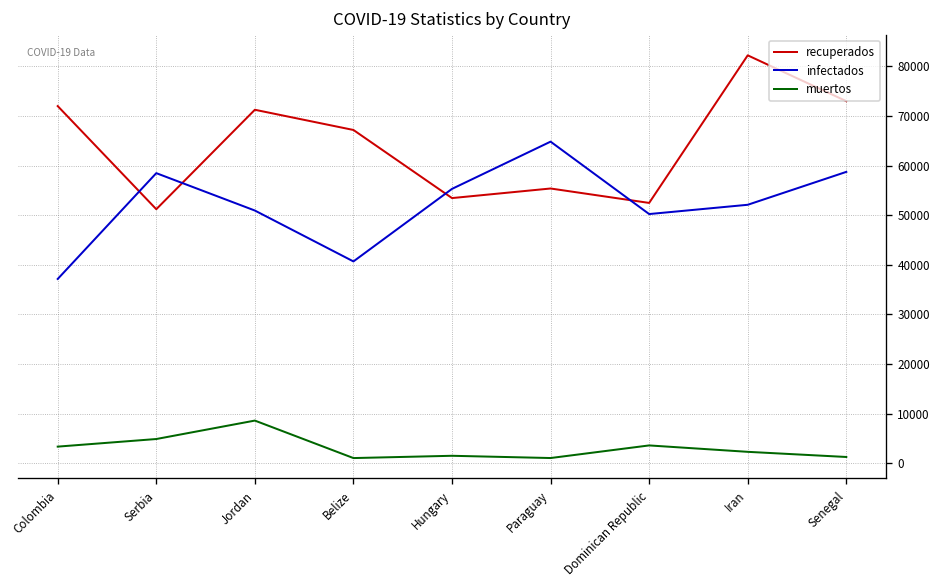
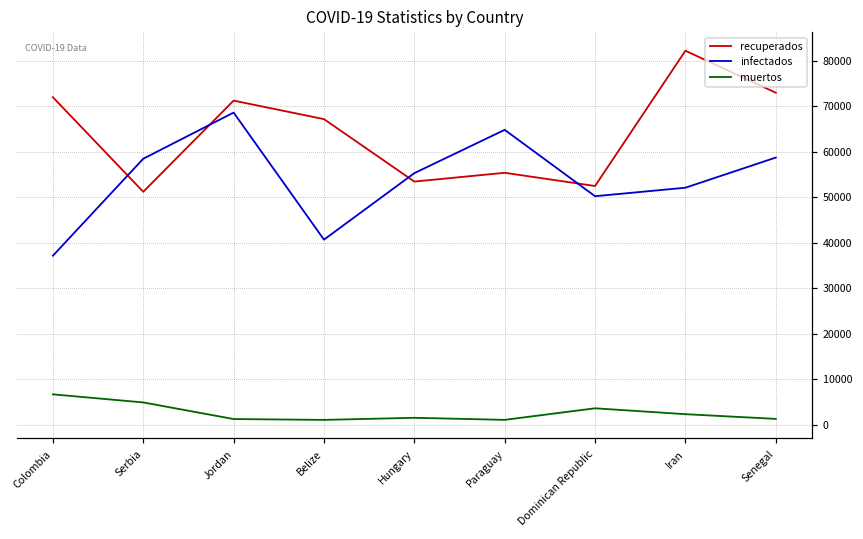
  {
    "recuperados": {
      "Colombia": 72000,
      "Serbia": 51000,
      "Jordan": 71000,
      "Belize": 67000,
      "Hungary": 53000,
      "Paraguay": 55000,
      "Dominican Republic": 52000,
      "Iran": 82000,
      "Senegal": 73000
    },
    "infectados": {
      "Colombia": 37000,
      "Serbia": 58000,
-     "Jordan": 51000,
+     "Jordan": 69000,
      "Belize": 41000,
      "Hungary": 55000,
      "Paraguay": 65000,
      "Dominican Republic": 50000,
      "Iran": 52000,
      "Senegal": 59000
    },
    "muertos": {
-     "Colombia": 3000,
+     "Colombia": 7000,
      "Serbia": 5000,
-     "Jordan": 9000,
+     "Jordan": 1000,
      "Belize": 1000,
      "Hungary": 2000,
      "Paraguay": 1000,
      "Dominican Republic": 4000,
      "Iran": 2000,
      "Senegal": 1000
    }
  }
